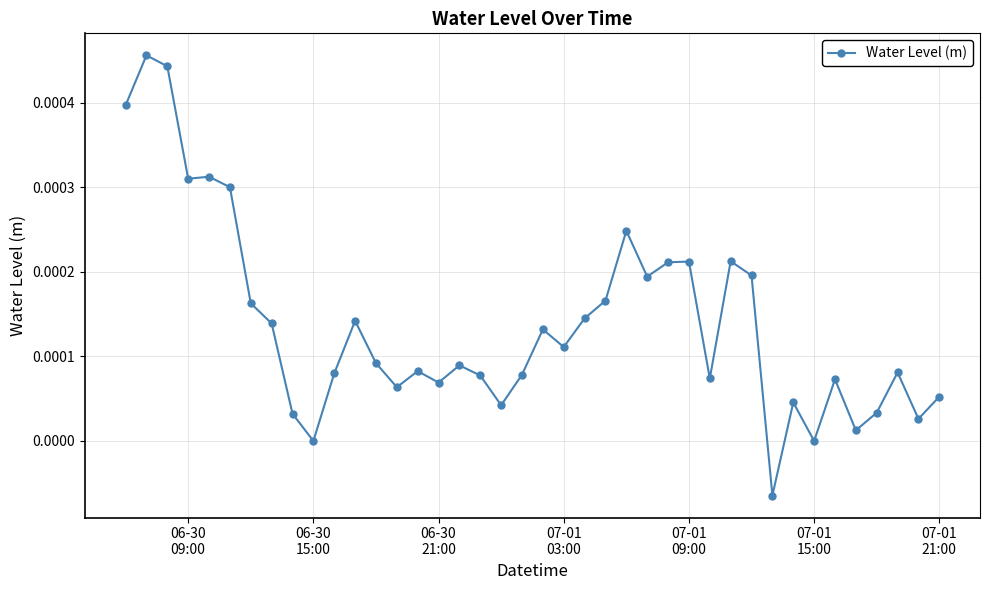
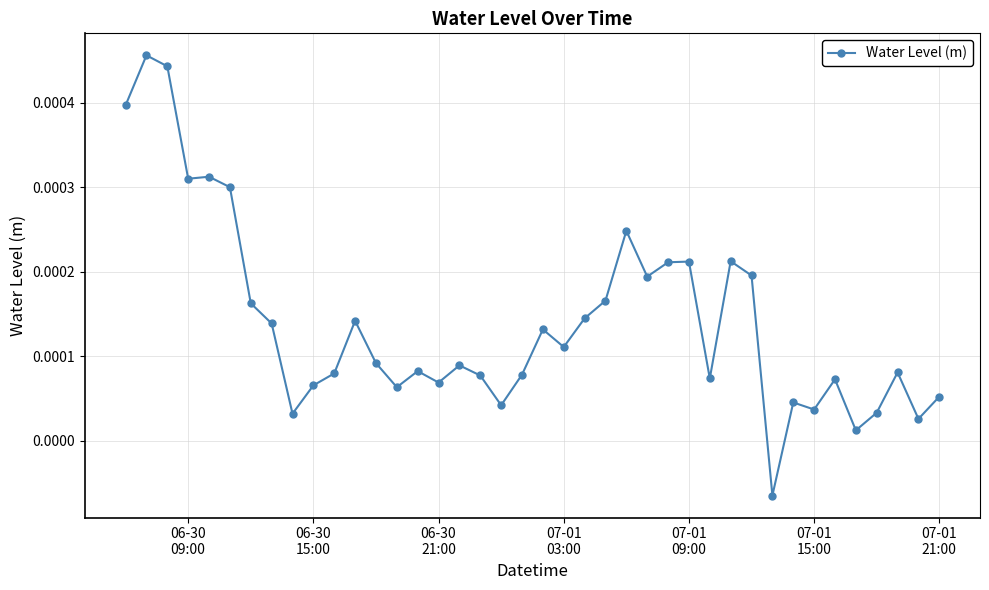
  {
    "06-30 09:00": 0.00031,
-   "06-30 15:00": 0.0000,
+   "06-30 15:00": 0.0001,
    "06-30 21:00": 0.00007,
    "07-01 03:00": 0.00011,
    "07-01 09:00": 0.00021,
-   "07-01 15:00": 0.00000,
+   "07-01 15:00": 0.00004,
    "07-01 21:00": 0.00005
  }
